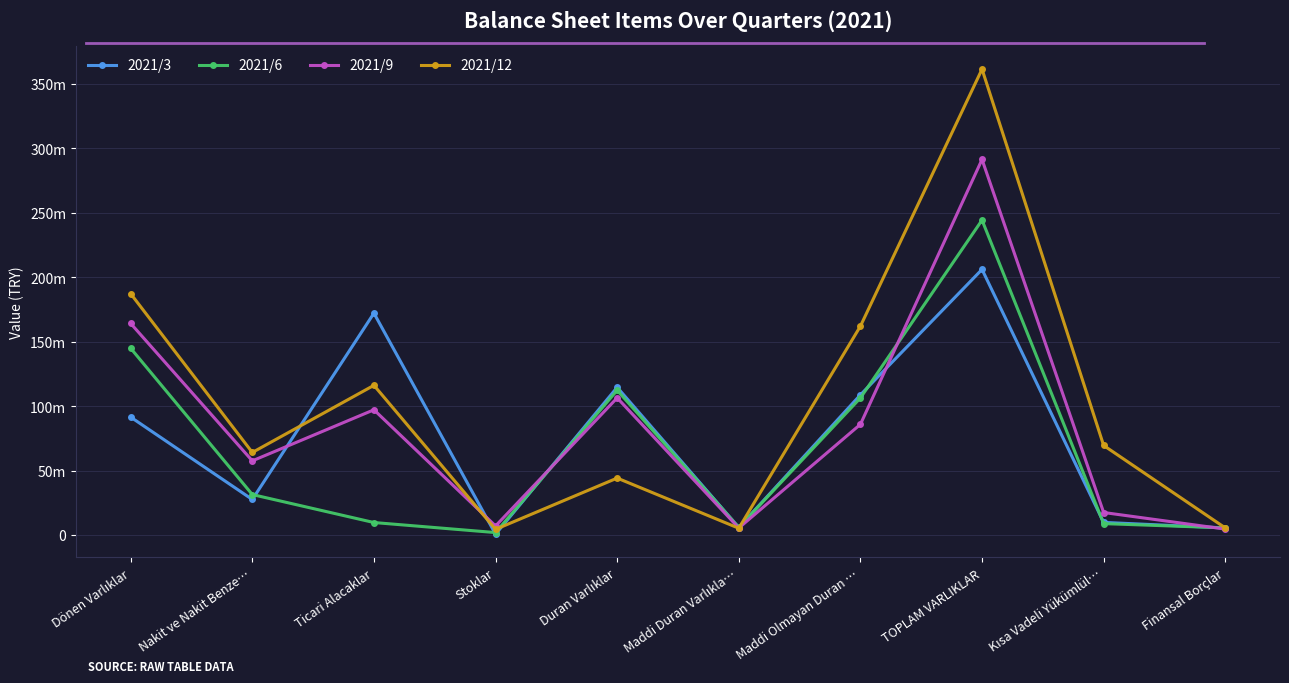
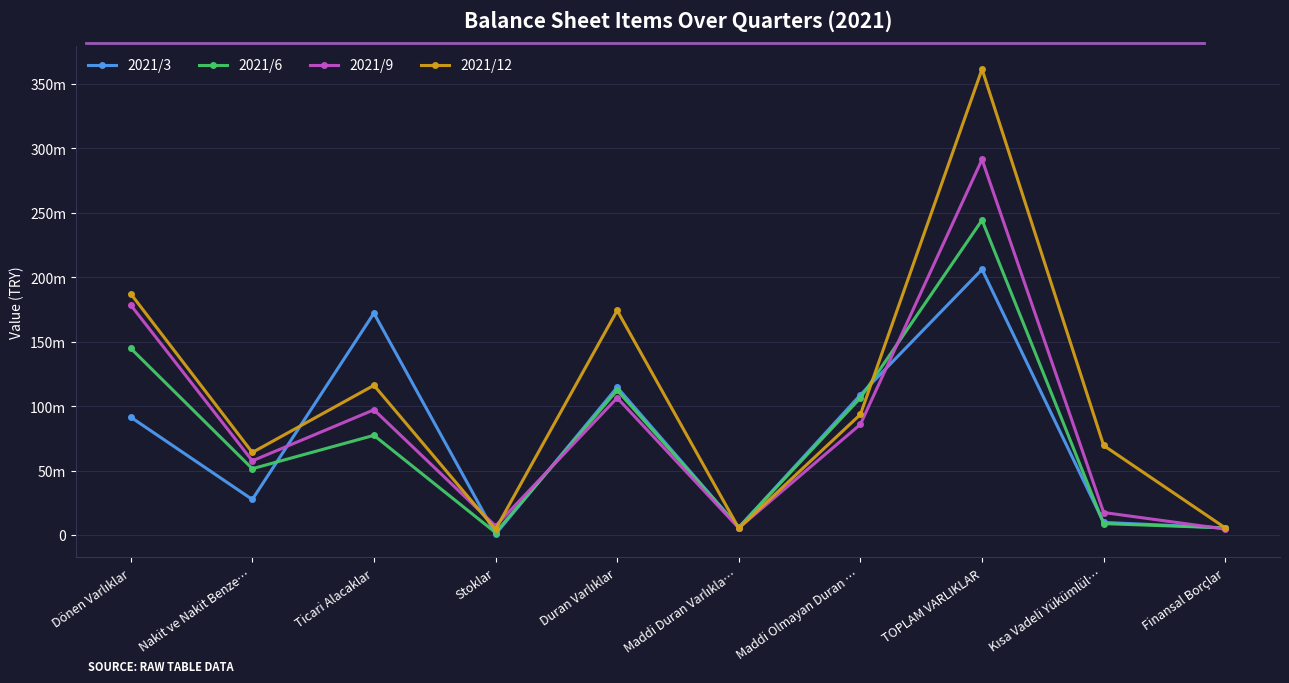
  {
    "2021/3": {
      "Dönen Varlıklar": "91m",
      "Nakit ve Nakit Benze…": "28m",
      "Ticari Alacaklar": "172m",
      "Duran Varlıklar": "115m",
      "Maddi Olmayan Duran …": "109m",
      "TOPLAM VARLIKLAR": "206m"
    },
    "2021/6": {
      "Dönen Varlıklar": "145m",
-     "Nakit ve Nakit Benze…": "31m",
-     "Ticari Alacaklar": "10m",
+     "Nakit ve Nakit Benze…": "51m",
+     "Ticari Alacaklar": "77m",
      "Duran Varlıklar": "112m",
      "Maddi Olmayan Duran …": "106m",
      "TOPLAM VARLIKLAR": "244m"
    },
    "2021/9": {
-     "Dönen Varlıklar": "164m",
+     "Dönen Varlıklar": "178m",
      "Nakit ve Nakit Benze…": "58m",
      "Ticari Alacaklar": "97m",
      "Stoklar": "7m",
      "Duran Varlıklar": "106m",
      "Maddi Olmayan Duran …": "86m",
      "TOPLAM VARLIKLAR": "291m",
      "Kısa Vadeli Yükümlül…": "17m"
    },
    "2021/12": {
      "Dönen Varlıklar": "187m",
      "Nakit ve Nakit Benze…": "64m",
      "Ticari Alacaklar": "116m",
      "Stoklar": "4m",
-     "Duran Varlıklar": "44m",
-     "Maddi Olmayan Duran …": "162m",
+     "Duran Varlıklar": "174m",
+     "Maddi Olmayan Duran …": "94m",
      "TOPLAM VARLIKLAR": "361m",
      "Kısa Vadeli Yükümlül…": "69m"
    }
  }
